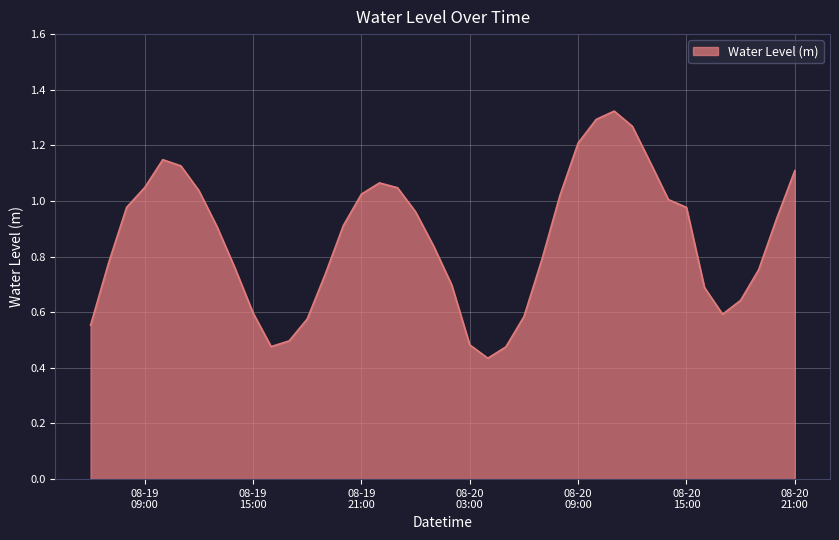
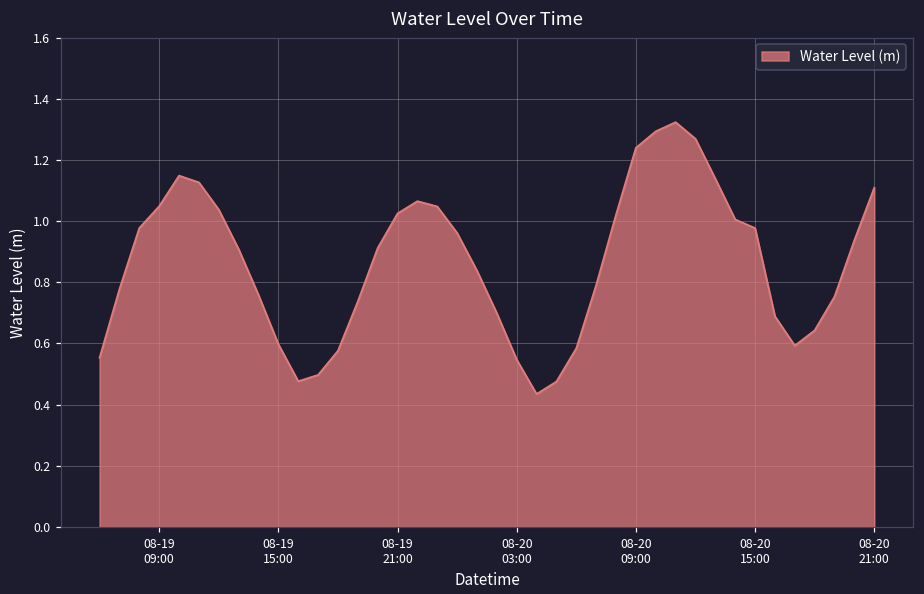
  {
    "08-19 09:00": 1.05,
    "08-19 15:00": 0.60,
    "08-19 21:00": 1.02,
-   "08-20 03:00": 0.48,
-   "08-20 09:00": 1.21,
+   "08-20 03:00": 0.55,
+   "08-20 09:00": 1.24,
    "08-20 15:00": 0.98,
    "08-20 21:00": 1.11
  }
